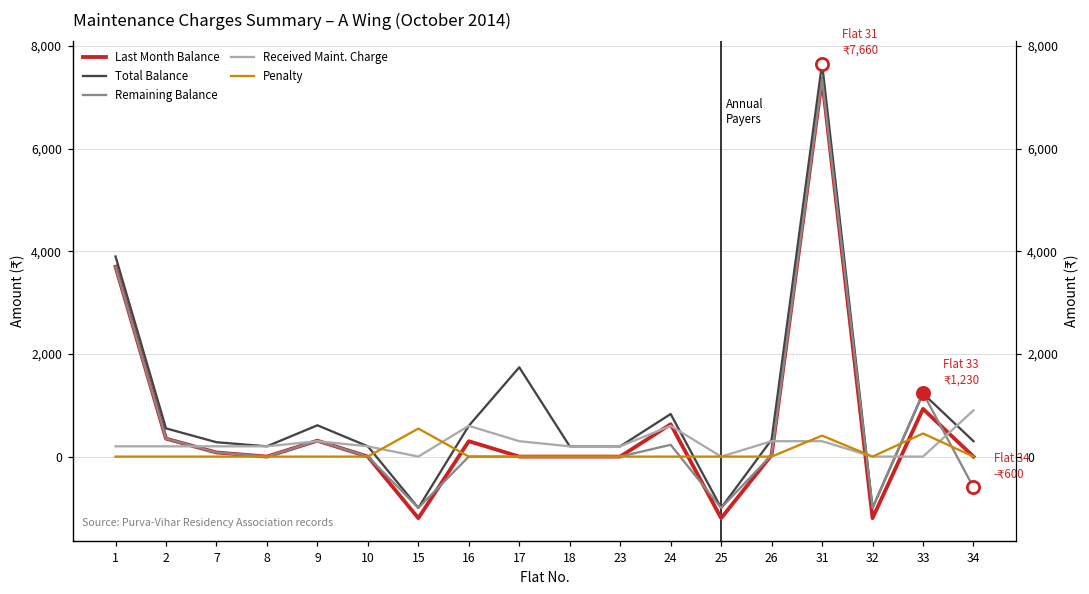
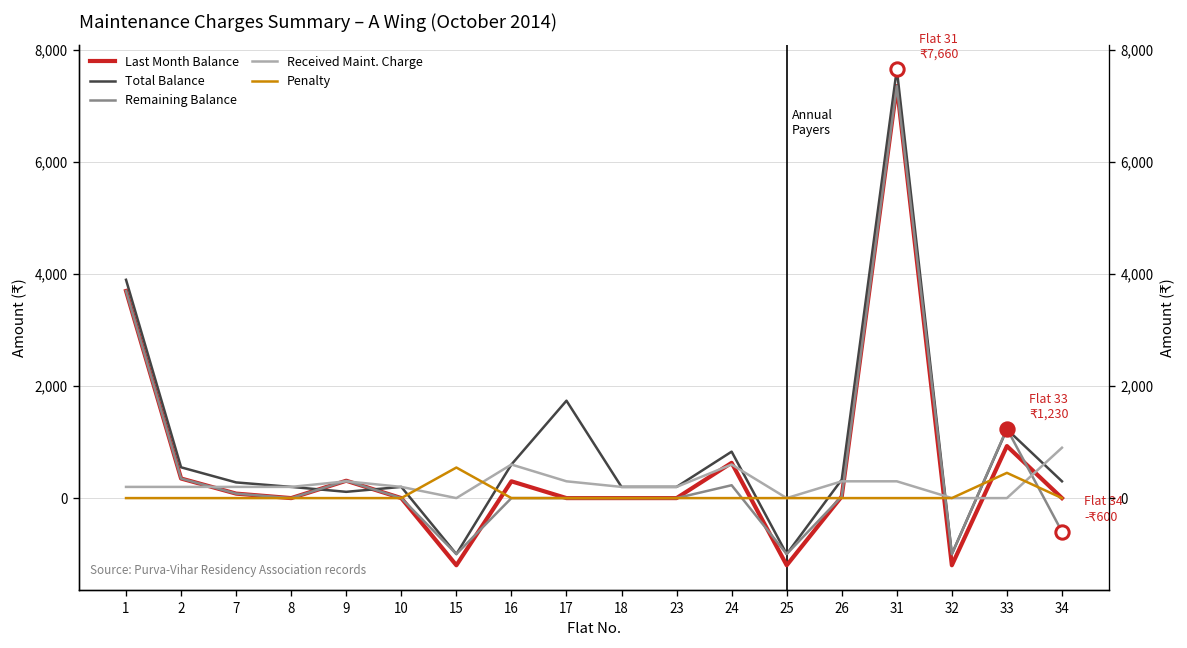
  {
    "Total Balance": {
      "1": "3,900",
      "2": "600",
      "7": "300",
-     "9": "600",
+     "9": "100",
      "17": "1,700",
      "24": "800",
      "34": "300"
    },
    "Penalty": {
      "1": "0",
      "2": "0",
      "7": "0",
      "9": "0",
      "15": "500",
      "24": "0",
-     "31": "400",
+     "31": "0",
      "33": "500"
    }
  }
